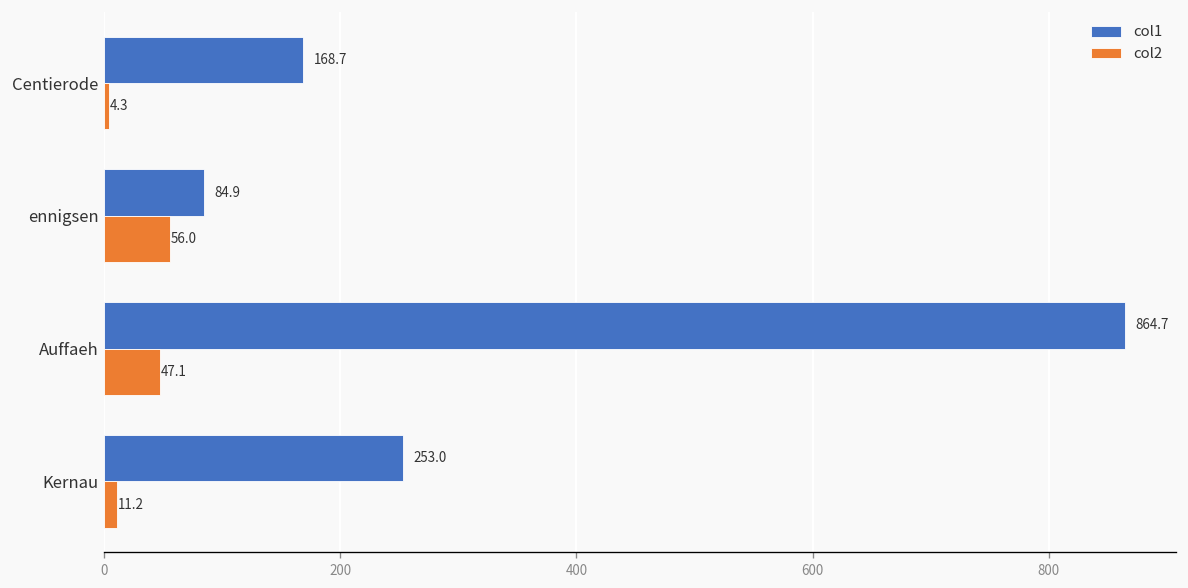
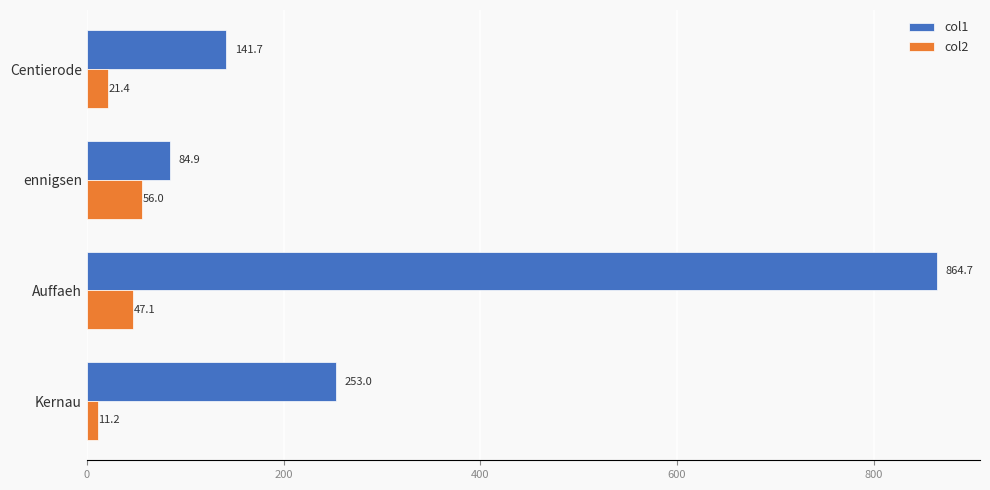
  {
    "col1": {
-     "Centierode": 168.7,
+     "Centierode": 141.7,
      "ennigsen": 84.9,
      "Auffaeh": 864.7,
      "Kernau": 253.0
    },
    "col2": {
-     "Centierode": 4.3,
+     "Centierode": 21.4,
      "ennigsen": 56.0,
      "Auffaeh": 47.1,
      "Kernau": 11.2
    }
  }
